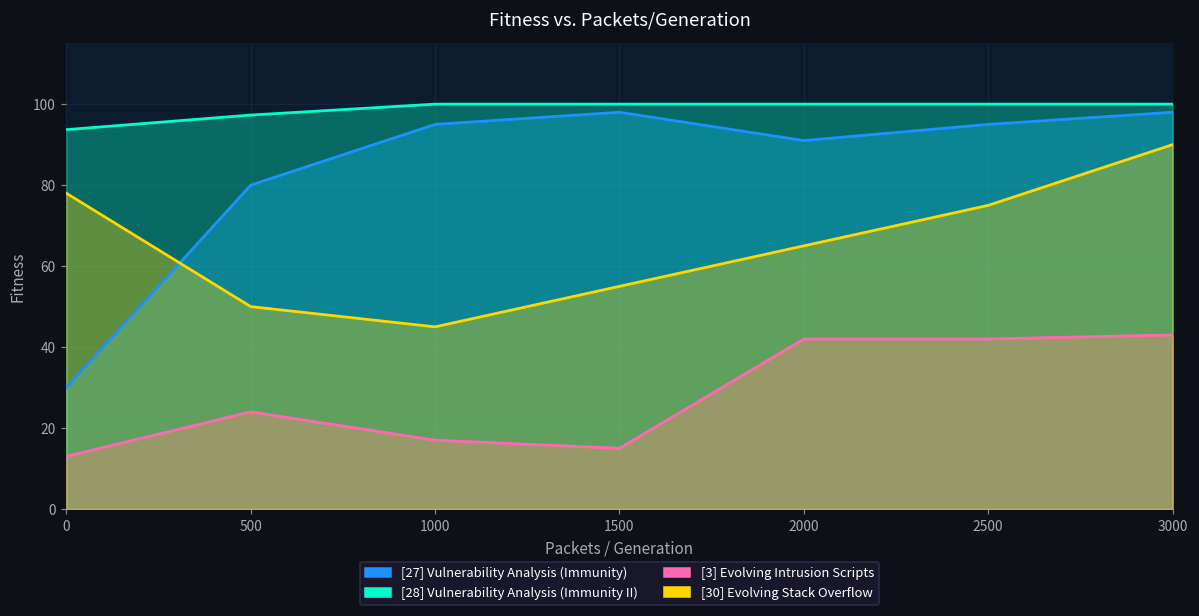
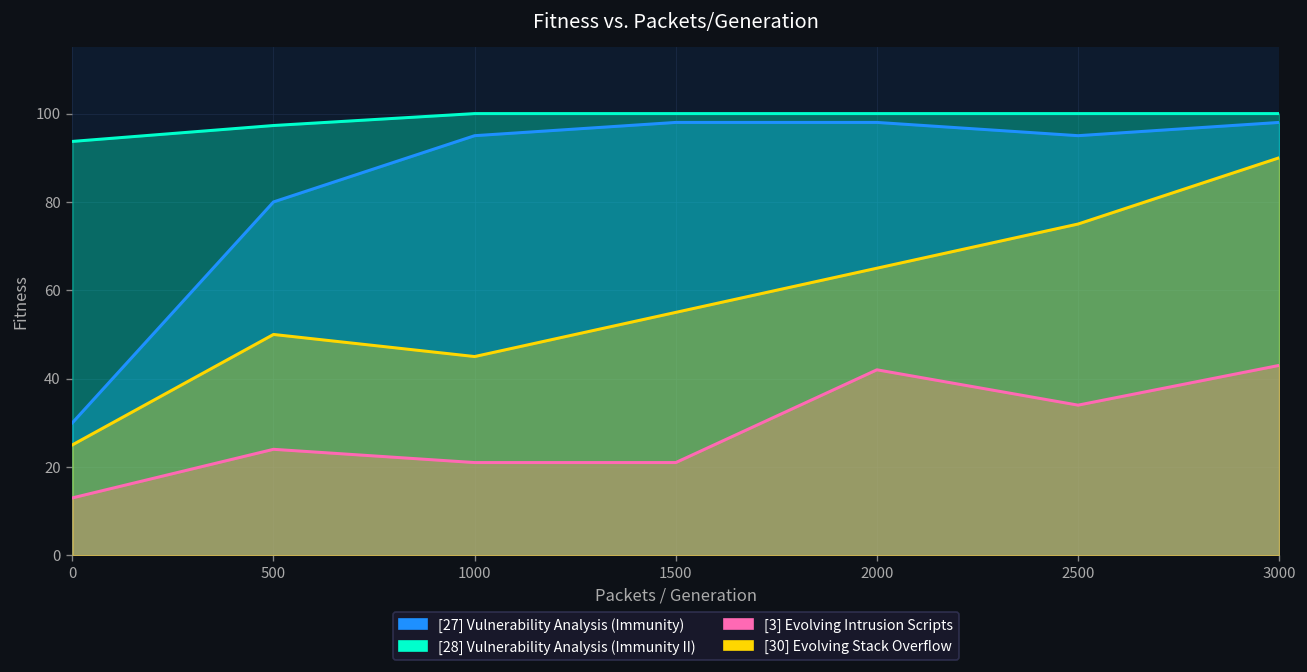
  {
    "[27] Vulnerability Analysis (Immunity)": {
      "0": 30,
      "500": 80,
      "1000": 95,
      "1500": 98,
-     "2000": 91,
+     "2000": 98,
      "2500": 95,
      "3000": 98
    },
    "[28] Vulnerability Analysis (Immunity II)": {
      "0": 94,
      "500": 97,
      "1000": 100,
      "1500": 100,
      "2000": 100,
      "2500": 100,
      "3000": 100
    },
    "[3] Evolving Intrusion Scripts": {
      "0": 13,
      "500": 24,
-     "1000": 17,
-     "1500": 15,
+     "1000": 21,
+     "1500": 21,
      "2000": 42,
-     "2500": 42,
+     "2500": 34,
      "3000": 43
    },
    "[30] Evolving Stack Overflow": {
-     "0": 78,
+     "0": 25,
      "500": 50,
      "1000": 45,
      "1500": 55,
      "2000": 65,
      "2500": 75,
      "3000": 90
    }
  }
